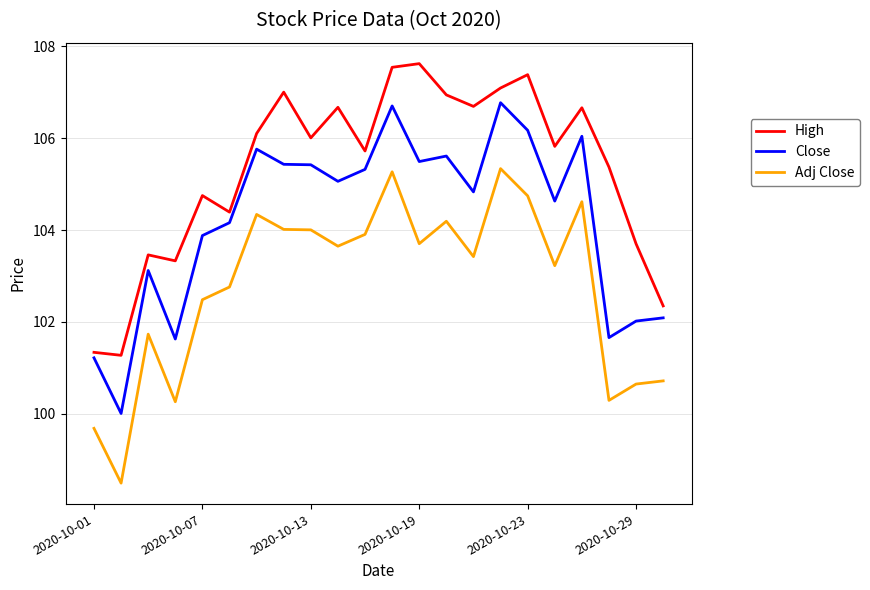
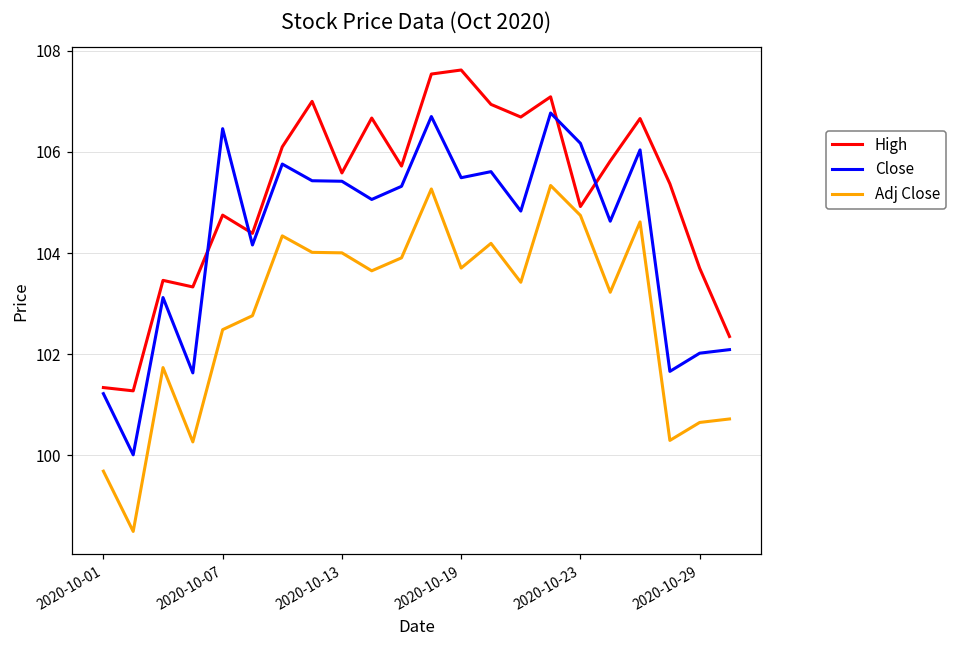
  {
    "High": {
      "2020-10-01": 101.3,
      "2020-10-07": 104.8,
-     "2020-10-13": 106.0,
+     "2020-10-13": 105.6,
      "2020-10-19": 107.6,
-     "2020-10-23": 107.4,
+     "2020-10-23": 104.9,
      "2020-10-29": 103.7
    },
    "Close": {
      "2020-10-01": 101.2,
-     "2020-10-07": 103.9,
+     "2020-10-07": 106.5,
      "2020-10-13": 105.4,
      "2020-10-19": 105.5,
      "2020-10-23": 106.2,
      "2020-10-29": 102.0
    },
    "Adj Close": {
      "2020-10-01": 99.7,
      "2020-10-07": 102.5,
      "2020-10-13": 104.0,
      "2020-10-19": 103.7,
      "2020-10-23": 104.7,
      "2020-10-29": 100.6
    }
  }
